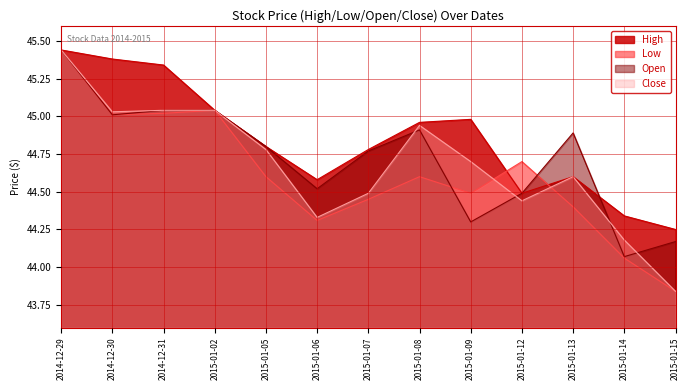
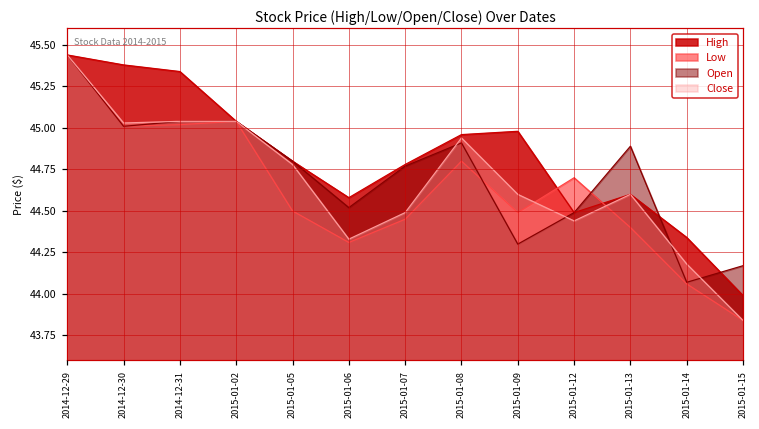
  {
    "High": {
      "2014-12-30": 45.38,
      "2014-12-31": 45.34,
      "2015-01-06": 44.58,
      "2015-01-08": 44.96,
      "2015-01-09": 44.98,
      "2015-01-14": 44.34,
-     "2015-01-15": 44.25
+     "2015-01-15": 43.99
    },
    "Low": {
      "2014-12-31": 45.02,
-     "2015-01-05": 44.6,
+     "2015-01-05": 44.5,
      "2015-01-06": 44.3,
      "2015-01-07": 44.45,
-     "2015-01-08": 44.6,
+     "2015-01-08": 44.8,
      "2015-01-09": 44.5,
      "2015-01-12": 44.7,
      "2015-01-13": 44.4
    },
    "Open": {
      "2015-01-06": 44.52,
      "2015-01-08": 44.91,
      "2015-01-09": 44.30,
      "2015-01-13": 44.89,
      "2015-01-15": 44.17
    },
    "Close": {
      "2014-12-30": 45.03,
      "2015-01-05": 44.78,
      "2015-01-06": 44.33,
      "2015-01-07": 44.5,
      "2015-01-08": 44.94,
-     "2015-01-09": 44.7,
+     "2015-01-09": 44.6,
      "2015-01-12": 44.44,
      "2015-01-14": 44.18
    }
  }
